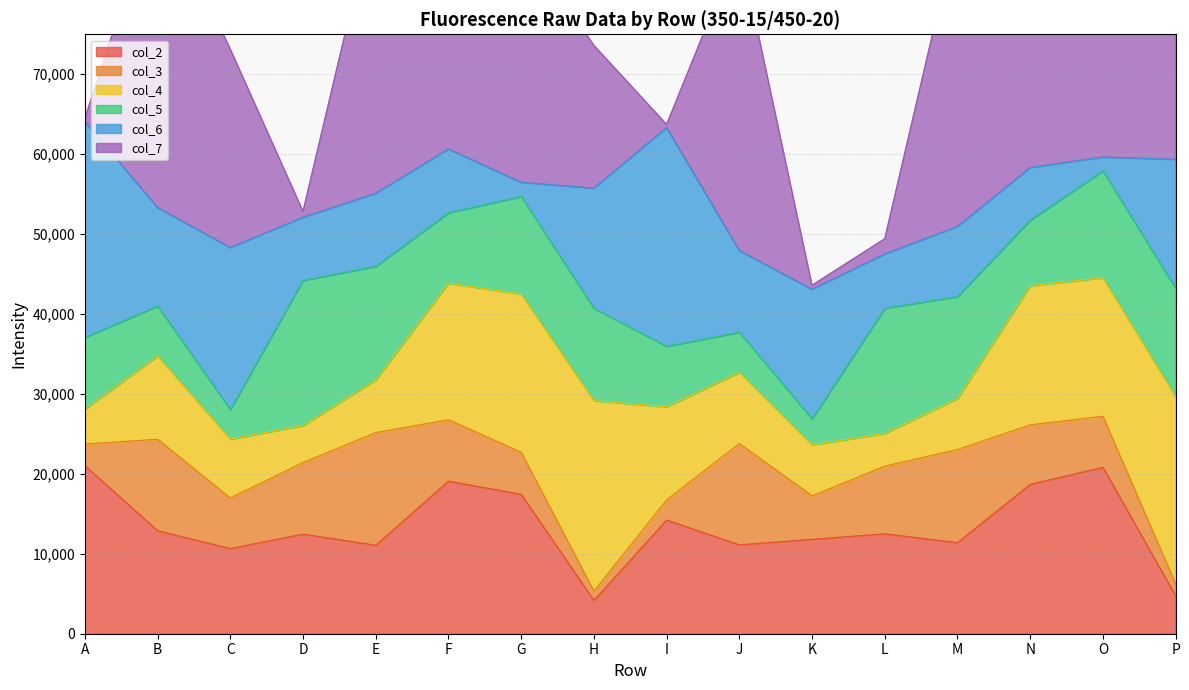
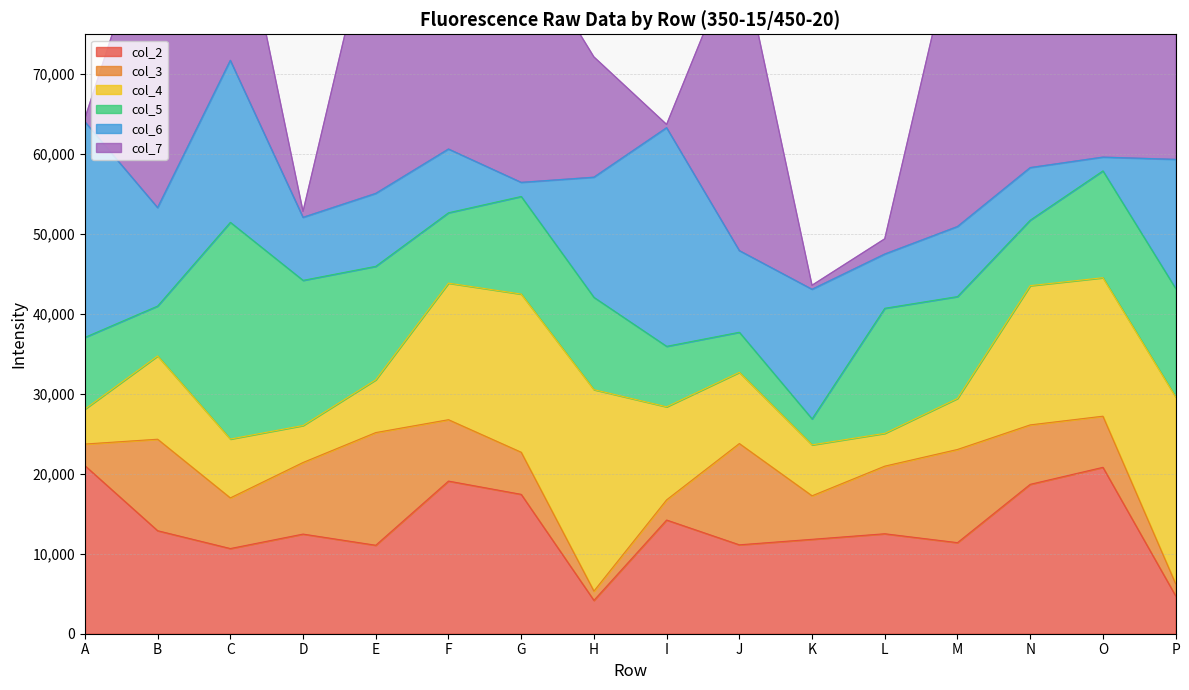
  {
    "col_4": {
      "A": "4,000",
      "B": "10,000",
      "C": "7,000",
      "D": "5,000",
      "E": "7,000",
      "F": "17,000",
      "G": "20,000",
-     "H": "24,000",
+     "H": "25,000",
      "I": "12,000",
      "J": "9,000",
      "K": "6,000",
      "L": "4,000",
      "M": "6,000",
      "N": "17,000",
      "O": "17,000",
      "P": "23,000"
    },
    "col_5": {
      "A": "9,000",
      "B": "6,000",
-     "C": "4,000",
+     "C": "27,000",
      "D": "18,000",
      "E": "14,000",
      "F": "9,000",
      "G": "12,000",
      "H": "12,000",
      "I": "8,000",
      "J": "5,000",
      "K": "3,000",
      "L": "16,000",
      "M": "13,000",
      "N": "8,000",
      "O": "13,000",
      "P": "14,000"
    },
    "col_6": {
      "A": "27,000",
      "B": "12,000",
      "C": "20,000",
      "D": "8,000",
      "E": "9,000",
      "F": "8,000",
      "G": "2,000",
      "H": "15,000",
      "I": "27,000",
      "J": "10,000",
      "K": "16,000",
      "L": "7,000",
      "M": "9,000",
      "N": "7,000",
      "O": "2,000",
      "P": "16,000"
    },
    "col_7": {
      "A": "0",
      "D": "1,000",
-     "H": "18,000",
+     "H": "15,000",
      "I": "0",
      "K": "1,000",
      "L": "2,000"
    }
  }
